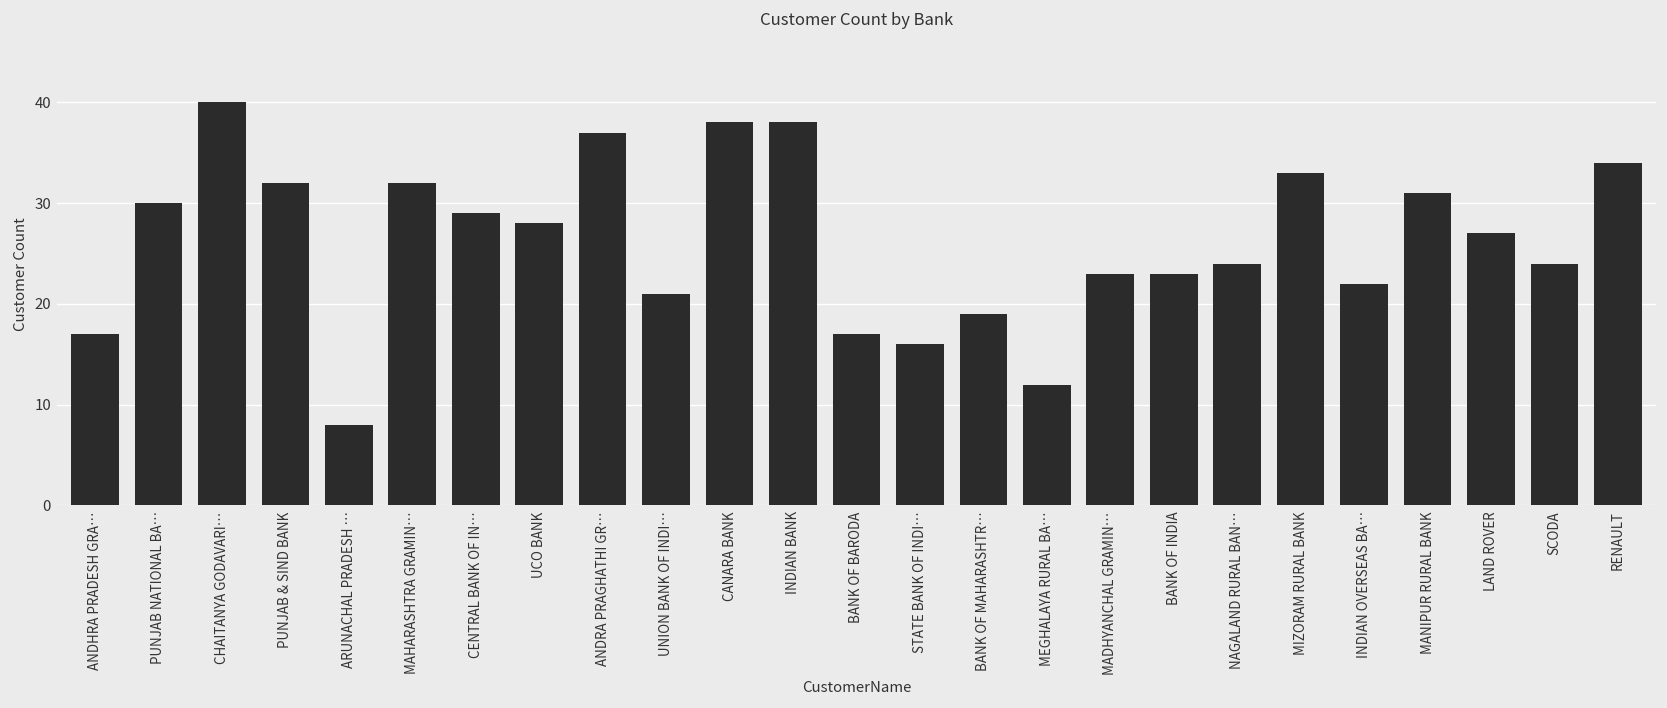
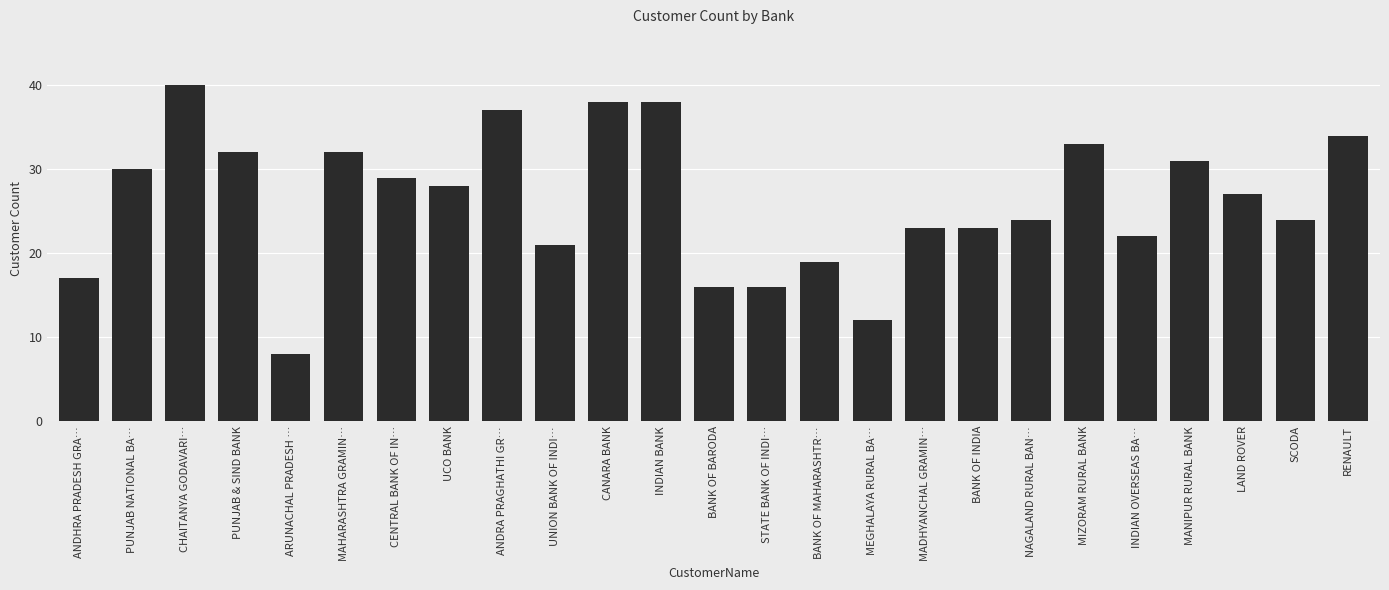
  {
    "ANDHRA PRADESH GRA…": 17,
    "PUNJAB NATIONAL BA…": 30,
    "CHAITANYA GODAVARI…": 40,
    "PUNJAB & SIND BANK": 32,
    "ARUNACHAL PRADESH …": 8,
    "MAHARASHTRA GRAMIN…": 32,
    "CENTRAL BANK OF IN…": 29,
    "UCO BANK": 28,
    "ANDRA PRAGHATHI GR…": 37,
    "UNION BANK OF INDI…": 21,
    "CANARA BANK": 38,
    "INDIAN BANK": 38,
-   "BANK OF BARODA": 17,
+   "BANK OF BARODA": 16,
    "STATE BANK OF INDI…": 16,
    "BANK OF MAHARASHTR…": 19,
    "MEGHALAYA RURAL BA…": 12,
    "MADHYANCHAL GRAMIN…": 23,
    "BANK OF INDIA": 23,
    "NAGALAND RURAL BAN…": 24,
    "MIZORAM RURAL BANK": 33,
    "INDIAN OVERSEAS BA…": 22,
    "MANIPUR RURAL BANK": 31,
    "LAND ROVER": 27,
    "SCODA": 24,
    "RENAULT": 34
  }
